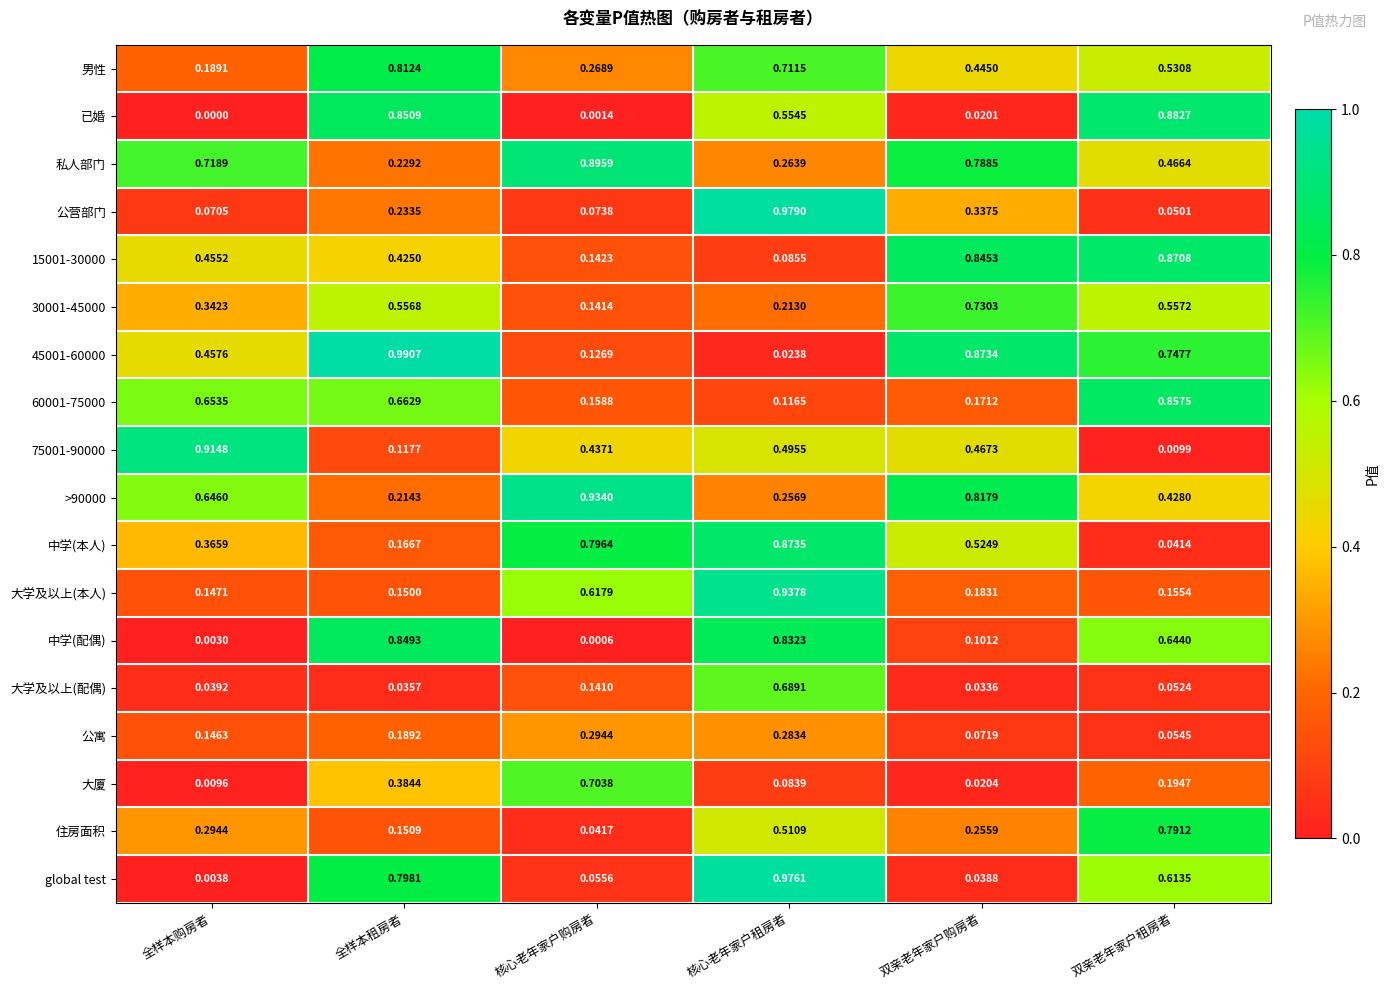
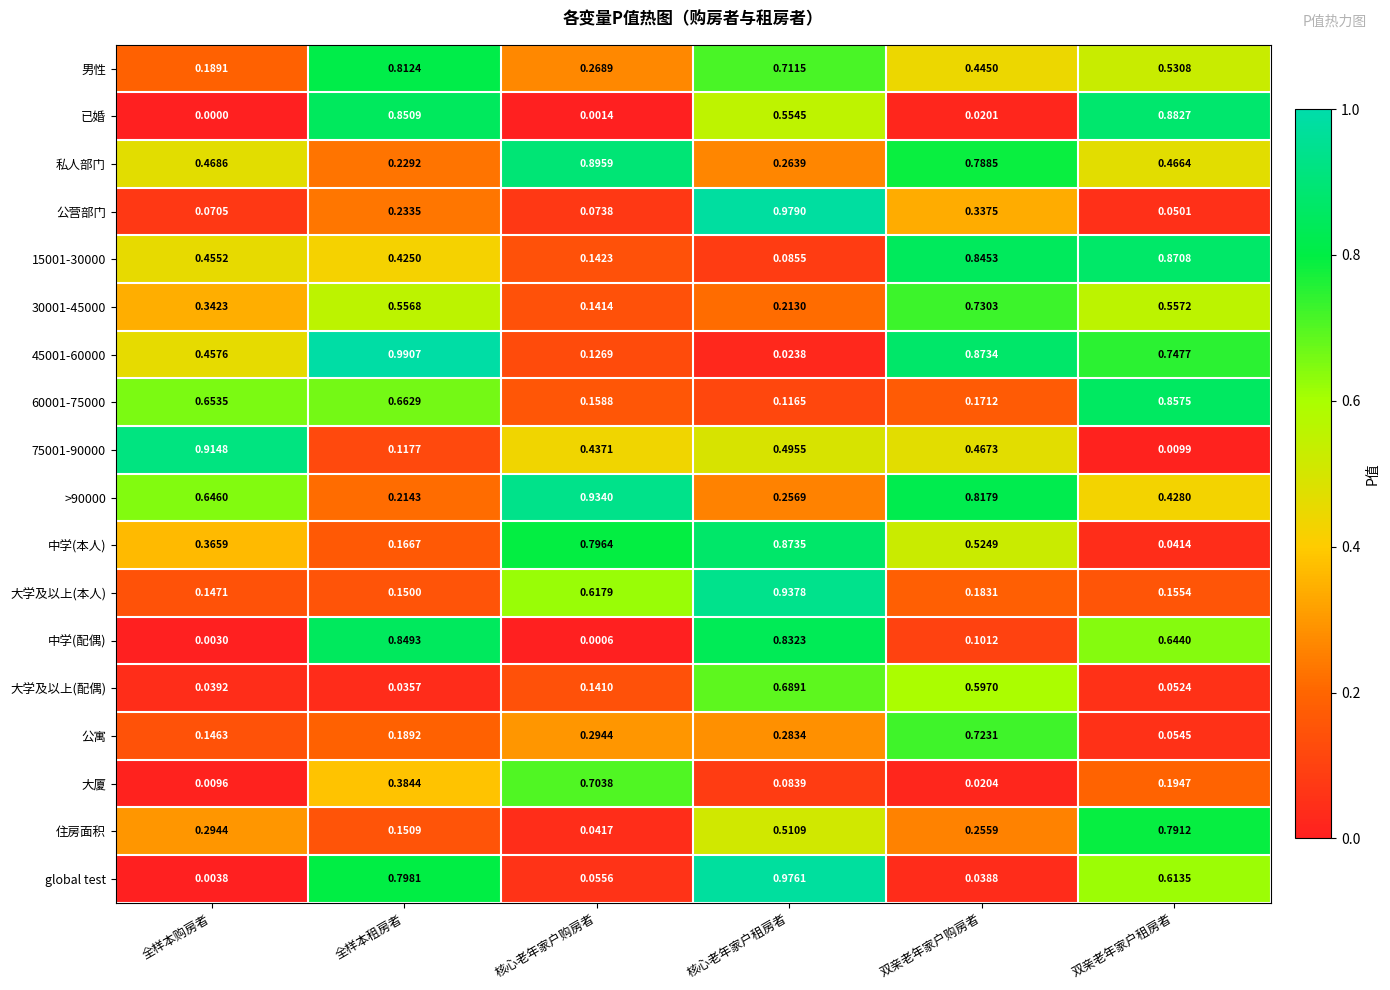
  {
    "男性": {
      "全样本购房者": 0.1891,
      "全样本租房者": 0.8124,
      "核心老年家户购房者": 0.2689,
      "核心老年家户租房者": 0.7115,
      "双亲老年家户购房者": 0.4450,
      "双亲老年家户租房者": 0.5308
    },
    "已婚": {
      "全样本购房者": 0.0000,
      "全样本租房者": 0.8509,
      "核心老年家户购房者": 0.0014,
      "核心老年家户租房者": 0.5545,
      "双亲老年家户购房者": 0.0201,
      "双亲老年家户租房者": 0.8827
    },
    "私人部门": {
-     "全样本购房者": 0.7189,
+     "全样本购房者": 0.4686,
      "全样本租房者": 0.2292,
      "核心老年家户购房者": 0.8959,
      "核心老年家户租房者": 0.2639,
      "双亲老年家户购房者": 0.7885,
      "双亲老年家户租房者": 0.4664
    },
    "公营部门": {
      "全样本购房者": 0.0705,
      "全样本租房者": 0.2335,
      "核心老年家户购房者": 0.0738,
      "核心老年家户租房者": 0.9790,
      "双亲老年家户购房者": 0.3375,
      "双亲老年家户租房者": 0.0501
    },
    "15001-30000": {
      "全样本购房者": 0.4552,
      "全样本租房者": 0.4250,
      "核心老年家户购房者": 0.1423,
      "核心老年家户租房者": 0.0855,
      "双亲老年家户购房者": 0.8453,
      "双亲老年家户租房者": 0.8708
    },
    "30001-45000": {
      "全样本购房者": 0.3423,
      "全样本租房者": 0.5568,
      "核心老年家户购房者": 0.1414,
      "核心老年家户租房者": 0.2130,
      "双亲老年家户购房者": 0.7303,
      "双亲老年家户租房者": 0.5572
    },
    "45001-60000": {
      "全样本购房者": 0.4576,
      "全样本租房者": 0.9907,
      "核心老年家户购房者": 0.1269,
      "核心老年家户租房者": 0.0238,
      "双亲老年家户购房者": 0.8734,
      "双亲老年家户租房者": 0.7477
    },
    "60001-75000": {
      "全样本购房者": 0.6535,
      "全样本租房者": 0.6629,
      "核心老年家户购房者": 0.1588,
      "核心老年家户租房者": 0.1165,
      "双亲老年家户购房者": 0.1712,
      "双亲老年家户租房者": 0.8575
    },
    "75001-90000": {
      "全样本购房者": 0.9148,
      "全样本租房者": 0.1177,
      "核心老年家户购房者": 0.4371,
      "核心老年家户租房者": 0.4955,
      "双亲老年家户购房者": 0.4673,
      "双亲老年家户租房者": 0.0099
    },
    ">90000": {
      "全样本购房者": 0.6460,
      "全样本租房者": 0.2143,
      "核心老年家户购房者": 0.9340,
      "核心老年家户租房者": 0.2569,
      "双亲老年家户购房者": 0.8179,
      "双亲老年家户租房者": 0.4280
    },
    "中学(本人)": {
      "全样本购房者": 0.3659,
      "全样本租房者": 0.1667,
      "核心老年家户购房者": 0.7964,
      "核心老年家户租房者": 0.8735,
      "双亲老年家户购房者": 0.5249,
      "双亲老年家户租房者": 0.0414
    },
    "大学及以上(本人)": {
      "全样本购房者": 0.1471,
      "全样本租房者": 0.1500,
      "核心老年家户购房者": 0.6179,
      "核心老年家户租房者": 0.9378,
      "双亲老年家户购房者": 0.1831,
      "双亲老年家户租房者": 0.1554
    },
    "中学(配偶)": {
      "全样本购房者": 0.0030,
      "全样本租房者": 0.8493,
      "核心老年家户购房者": 0.0006,
      "核心老年家户租房者": 0.8323,
      "双亲老年家户购房者": 0.1012,
      "双亲老年家户租房者": 0.6440
    },
    "大学及以上(配偶)": {
      "全样本购房者": 0.0392,
      "全样本租房者": 0.0357,
      "核心老年家户购房者": 0.1410,
      "核心老年家户租房者": 0.6891,
-     "双亲老年家户购房者": 0.0336,
+     "双亲老年家户购房者": 0.5970,
      "双亲老年家户租房者": 0.0524
    },
    "公寓": {
      "全样本购房者": 0.1463,
      "全样本租房者": 0.1892,
      "核心老年家户购房者": 0.2944,
      "核心老年家户租房者": 0.2834,
-     "双亲老年家户购房者": 0.0719,
+     "双亲老年家户购房者": 0.7231,
      "双亲老年家户租房者": 0.0545
    },
    "大厦": {
      "全样本购房者": 0.0096,
      "全样本租房者": 0.3844,
      "核心老年家户购房者": 0.7038,
      "核心老年家户租房者": 0.0839,
      "双亲老年家户购房者": 0.0204,
      "双亲老年家户租房者": 0.1947
    },
    "住房面积": {
      "全样本购房者": 0.2944,
      "全样本租房者": 0.1509,
      "核心老年家户购房者": 0.0417,
      "核心老年家户租房者": 0.5109,
      "双亲老年家户购房者": 0.2559,
      "双亲老年家户租房者": 0.7912
    },
    "global test": {
      "全样本购房者": 0.0038,
      "全样本租房者": 0.7981,
      "核心老年家户购房者": 0.0556,
      "核心老年家户租房者": 0.9761,
      "双亲老年家户购房者": 0.0388,
      "双亲老年家户租房者": 0.6135
    }
  }
